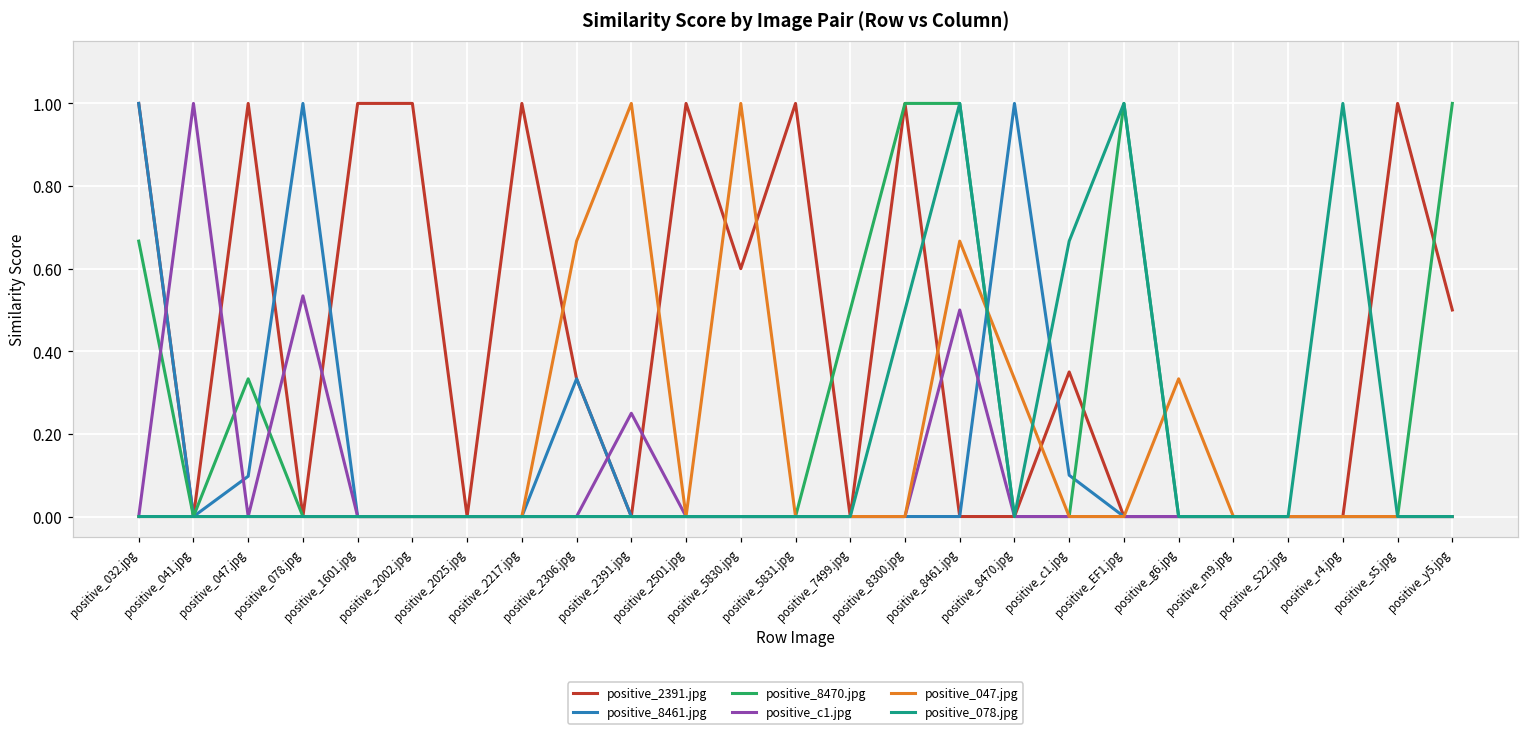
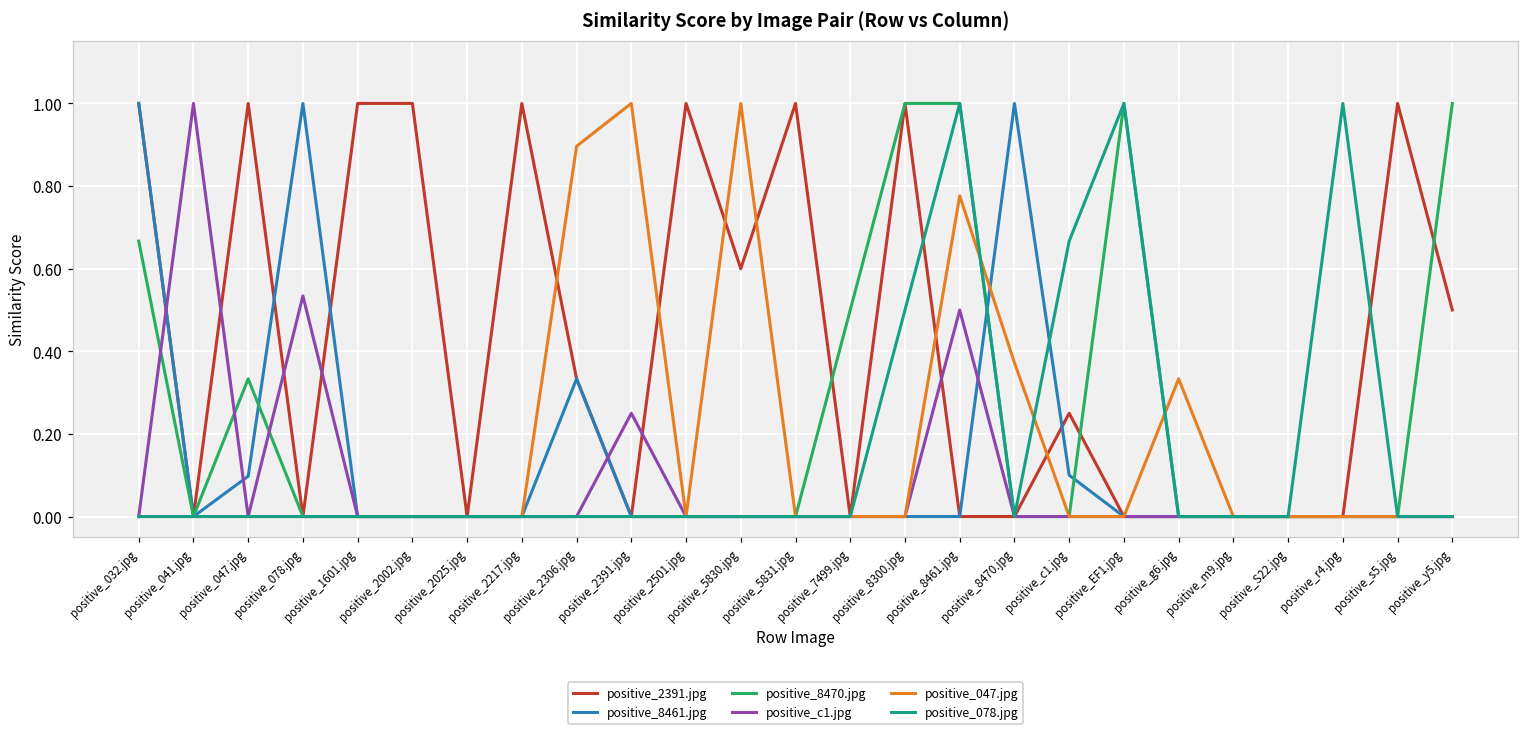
  {
    "positive_2391.jpg": {
      "positive_047.jpg": 1.00,
      "positive_1601.jpg": 1.00,
      "positive_2002.jpg": 1.00,
      "positive_2217.jpg": 1.00,
      "positive_2501.jpg": 1.00,
      "positive_5830.jpg": 0.60,
      "positive_5831.jpg": 1.00,
-     "positive_c1.jpg": 0.35,
+     "positive_c1.jpg": 0.25,
      "positive_s5.jpg": 1.00,
      "positive_y5.jpg": 0.50
    },
    "positive_8461.jpg": {
      "positive_047.jpg": 0.10,
      "positive_078.jpg": 1.00,
      "positive_8470.jpg": 1.00,
      "positive_c1.jpg": 0.10
    },
    "positive_c1.jpg": {
      "positive_041.jpg": 1.00,
      "positive_078.jpg": 0.53,
      "positive_2391.jpg": 0.25,
      "positive_8461.jpg": 0.50
    },
    "positive_047.jpg": {
-     "positive_2306.jpg": 0.67,
+     "positive_2306.jpg": 0.90,
      "positive_2391.jpg": 1.00,
      "positive_5830.jpg": 1.00,
-     "positive_8461.jpg": 0.67,
-     "positive_8470.jpg": 0.33,
+     "positive_8461.jpg": 0.78,
+     "positive_8470.jpg": 0.37,
      "positive_g6.jpg": 0.33
    }
  }
